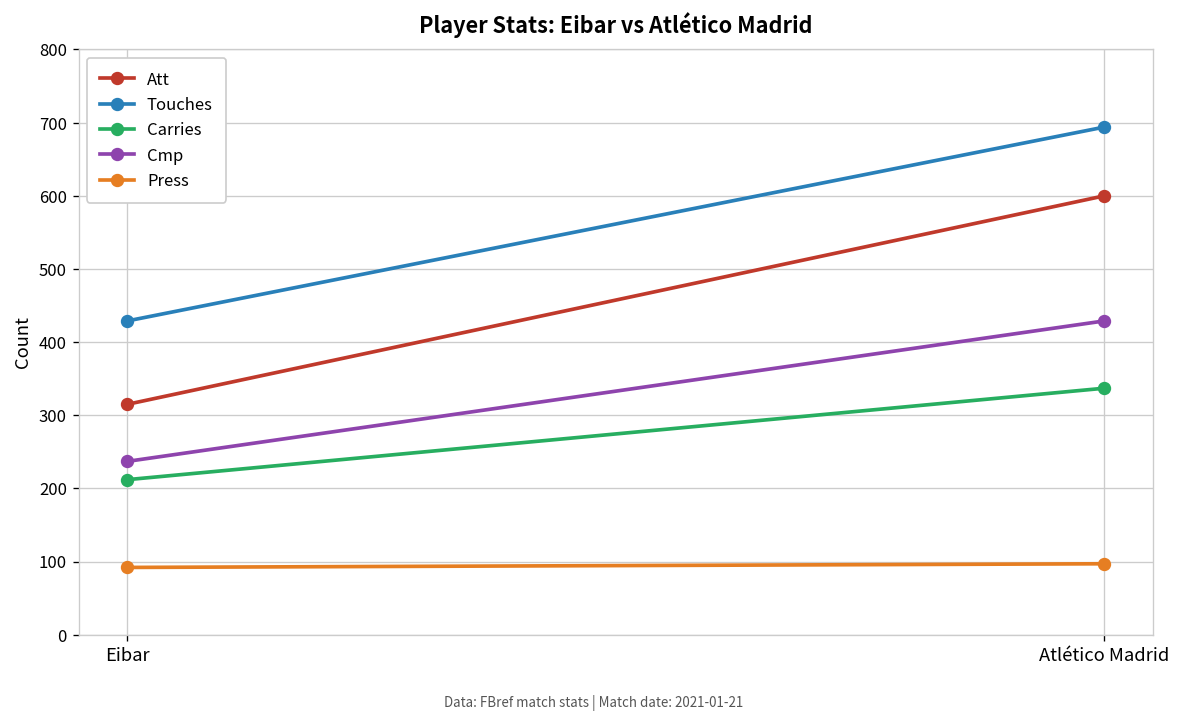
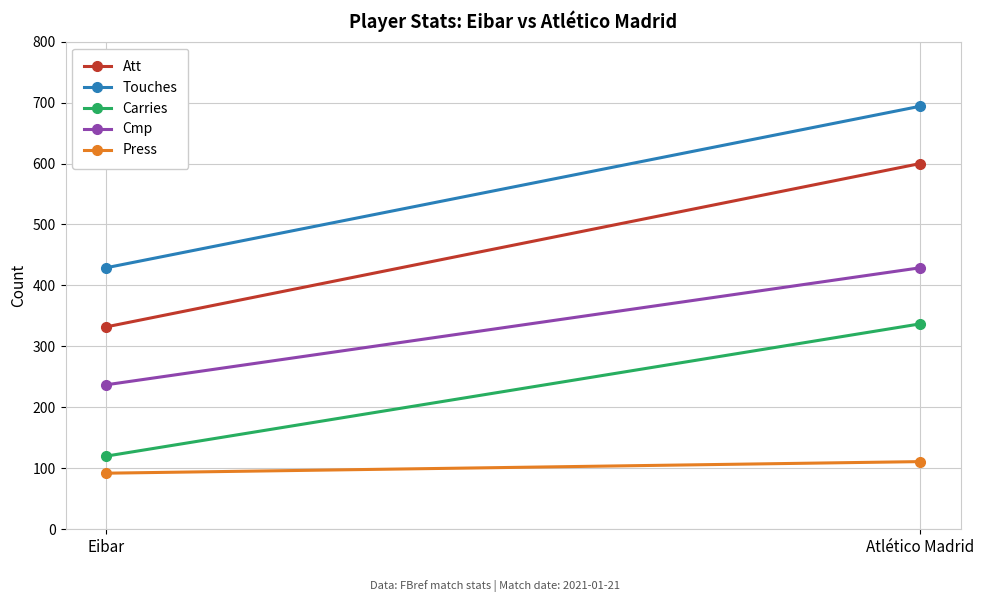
  {
    "Att": {
-     "Eibar": 320,
+     "Eibar": 330,
      "Atlético Madrid": 600
    },
    "Touches": {
      "Eibar": 430,
      "Atlético Madrid": 690
    },
    "Carries": {
-     "Eibar": 210,
+     "Eibar": 120,
      "Atlético Madrid": 340
    },
    "Cmp": {
      "Eibar": 240,
      "Atlético Madrid": 430
    },
    "Press": {
      "Eibar": 90,
-     "Atlético Madrid": 100
+     "Atlético Madrid": 110
    }
  }
